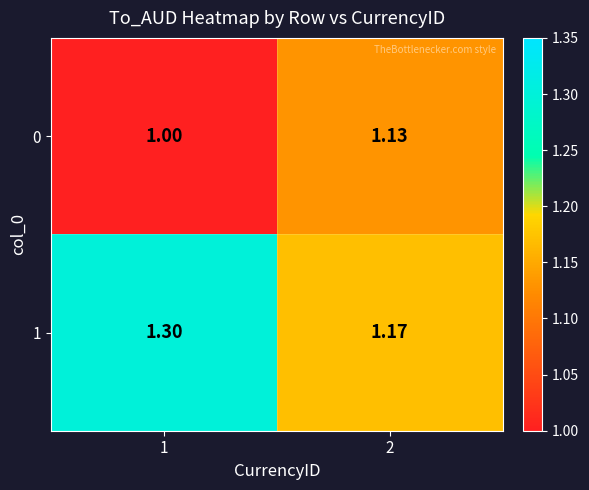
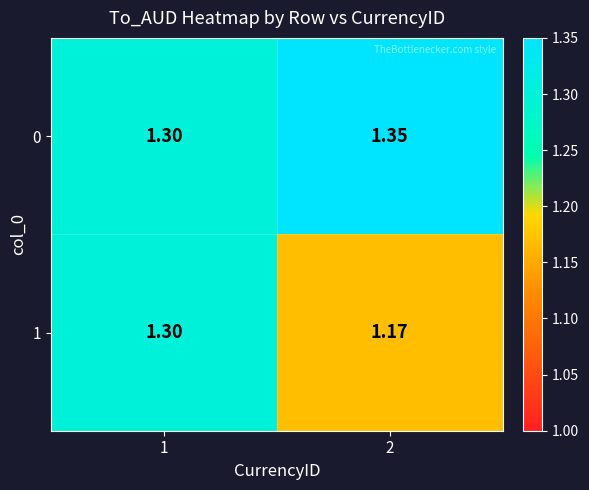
  {
    "0": {
-     "1": 1.00,
-     "2": 1.13
+     "1": 1.30,
+     "2": 1.35
    },
    "1": {
      "1": 1.30,
      "2": 1.17
    }
  }
